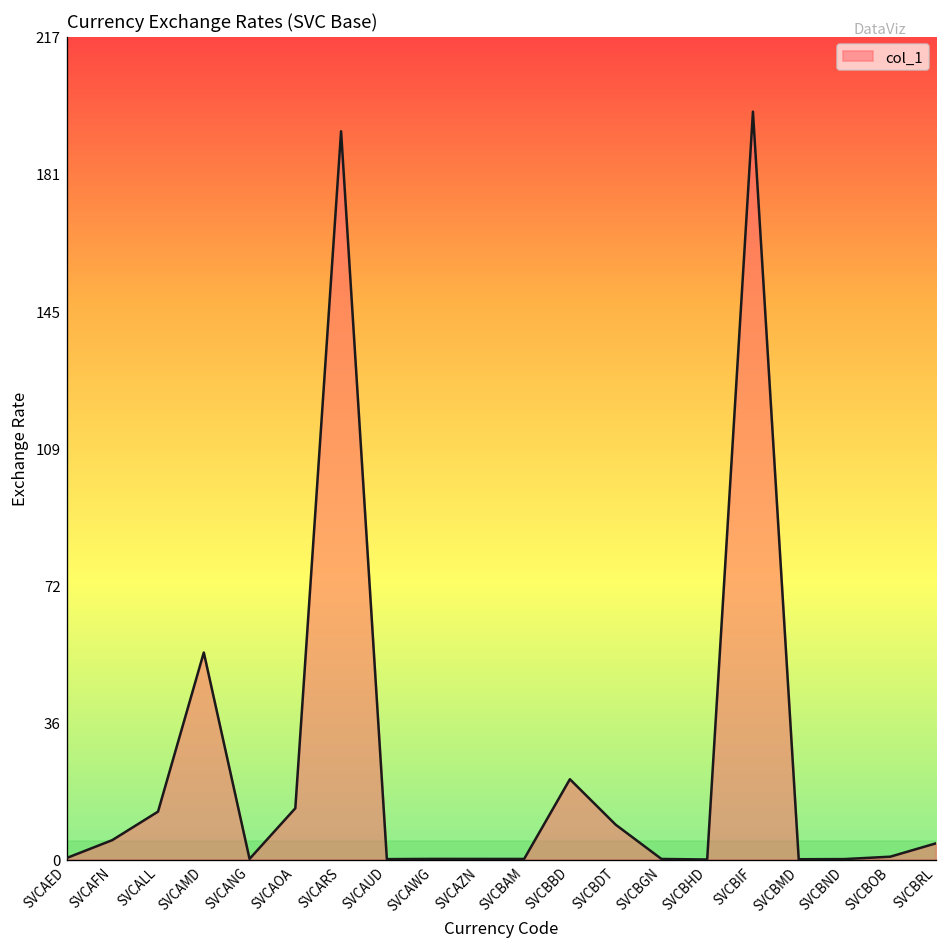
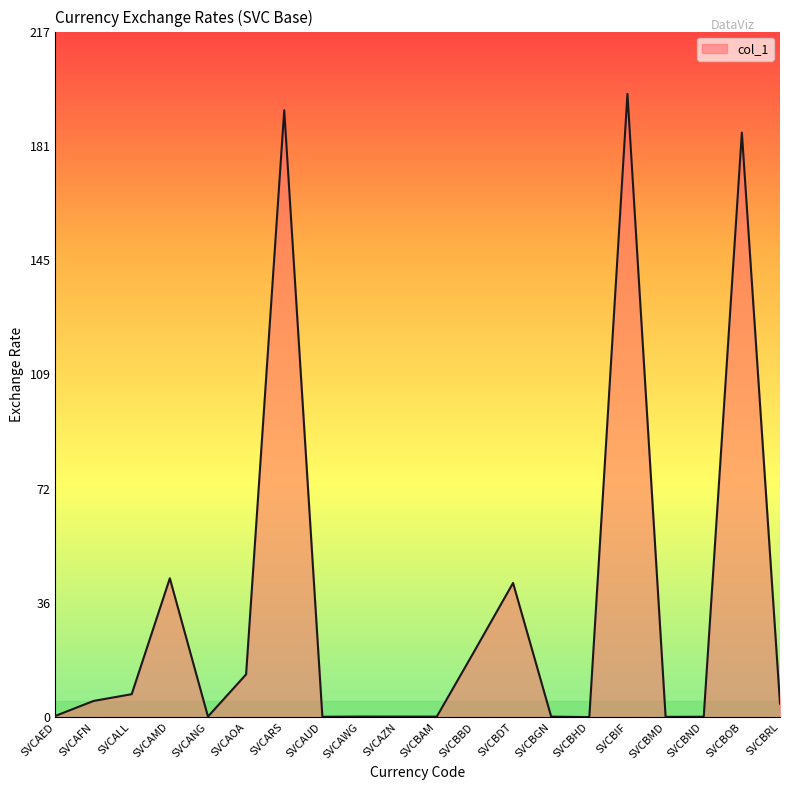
  {
    "SVCAED": 0,
    "SVCAFN": 5,
-   "SVCALL": 13,
-   "SVCAMD": 55,
+   "SVCALL": 7,
+   "SVCAMD": 44,
    "SVCANG": 0,
    "SVCAOA": 14,
    "SVCARS": 192,
    "SVCAUD": 0,
    "SVCAWG": 0,
    "SVCAZN": 0,
    "SVCBAM": 0,
    "SVCBBD": 21,
-   "SVCBDT": 9,
+   "SVCBDT": 43,
    "SVCBGN": 0,
    "SVCBHD": 0,
    "SVCBIF": 197,
    "SVCBMD": 0,
    "SVCBND": 0,
-   "SVCBOB": 1,
+   "SVCBOB": 185,
    "SVCBRL": 4
  }
